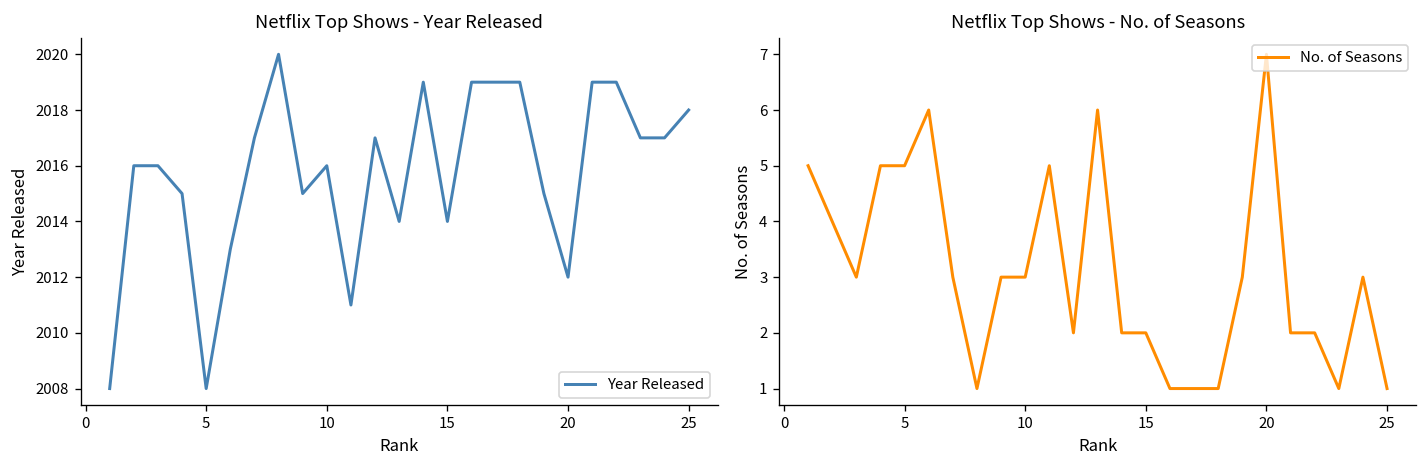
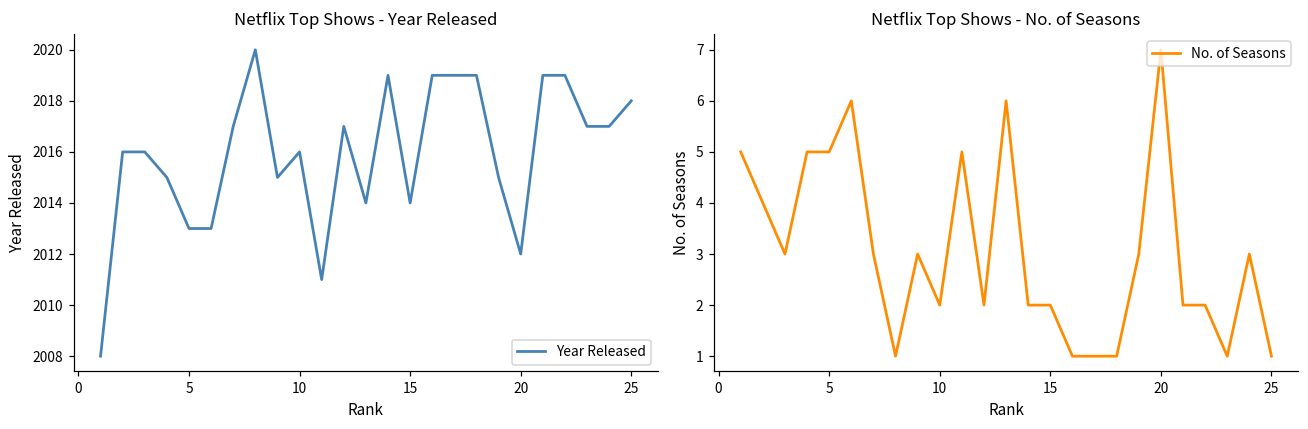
  {
    "Netflix Top Shows - Year Released": {
-     "5": 2008,
+     "5": 2013,
      "10": 2016,
      "15": 2014,
      "20": 2012,
      "25": 2018
    },
    "Netflix Top Shows - No. of Seasons": {
      "5": 5,
-     "10": 3,
+     "10": 2,
      "15": 2,
      "25": 1
    }
  }
